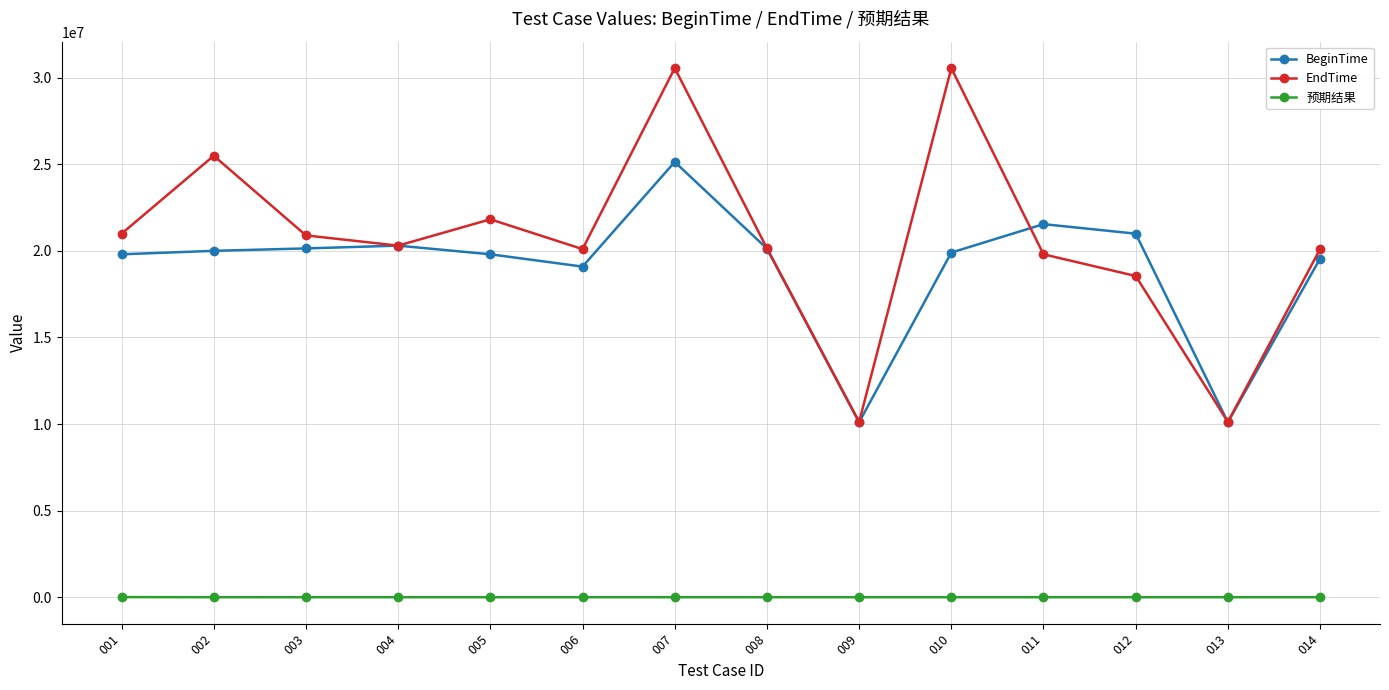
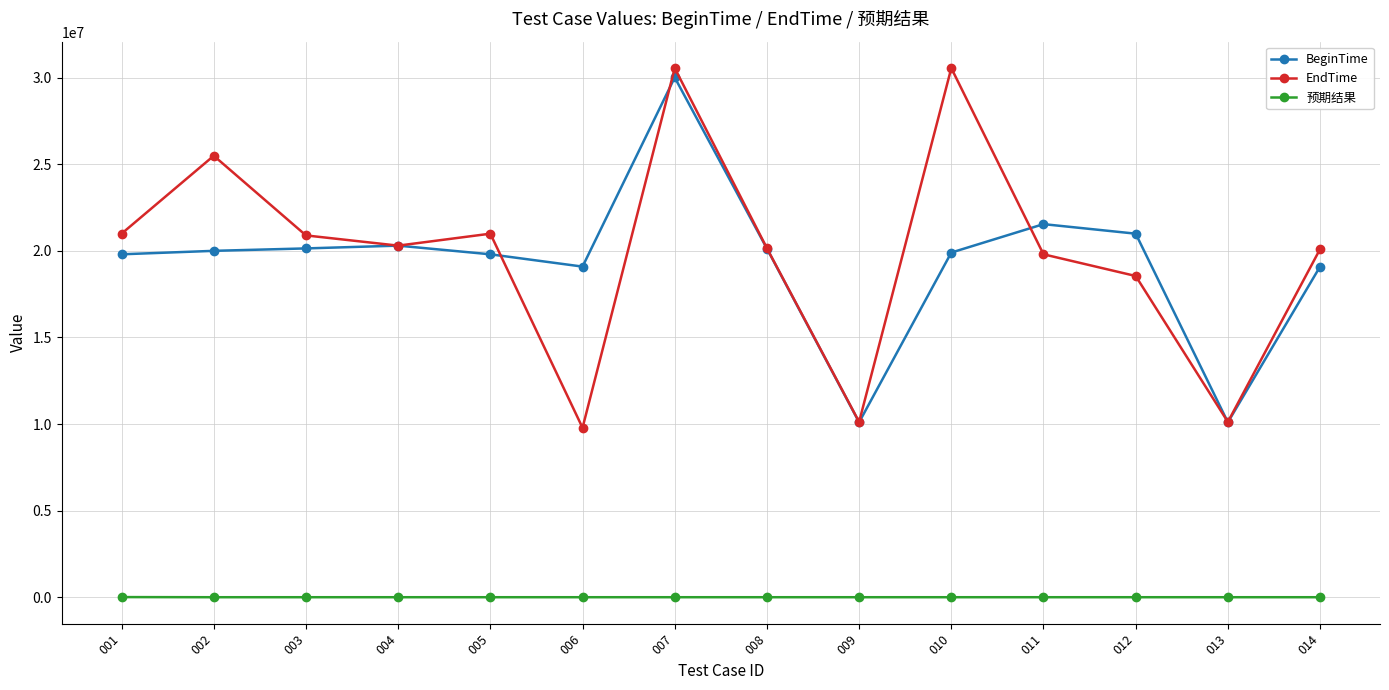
  {
    "BeginTime": {
      "001": 19800000,
      "002": 20000000,
      "003": 20100000,
      "005": 19800000,
      "006": 19100000,
-     "007": 25100000,
+     "007": 30000000,
      "010": 19900000,
      "011": 21500000,
      "012": 21000000,
-     "014": 19600000
+     "014": 19100000
    },
    "EndTime": {
      "001": 21000000,
      "002": 25500000,
      "003": 20900000,
-     "005": 21800000,
-     "006": 20100000,
+     "005": 21000000,
+     "006": 9800000,
      "007": 30600000,
      "010": 30600000,
      "011": 19800000,
      "012": 18500000,
      "014": 20100000
    },
    "预期结果": {
      "001": 0,
      "002": 0,
      "003": 0,
      "004": 0,
      "005": 0,
      "006": 0,
      "007": 0,
      "008": 0,
      "009": 0,
      "010": 0,
      "011": 0,
      "012": 0,
      "013": 0,
      "014": 0
    }
  }
